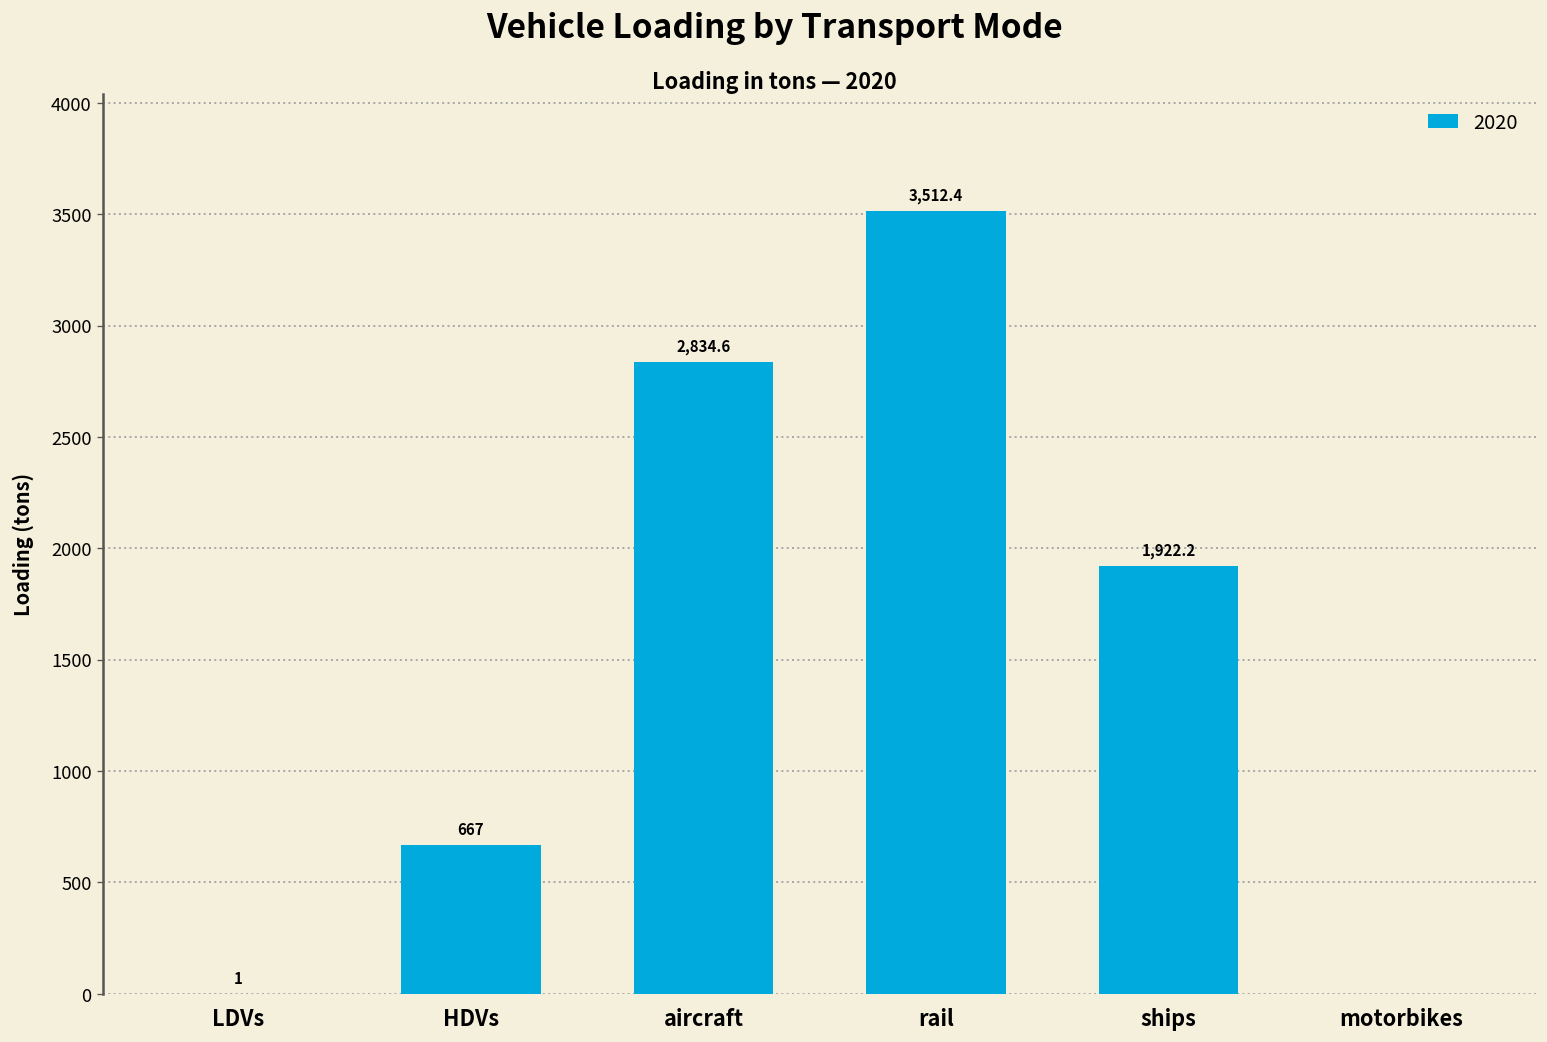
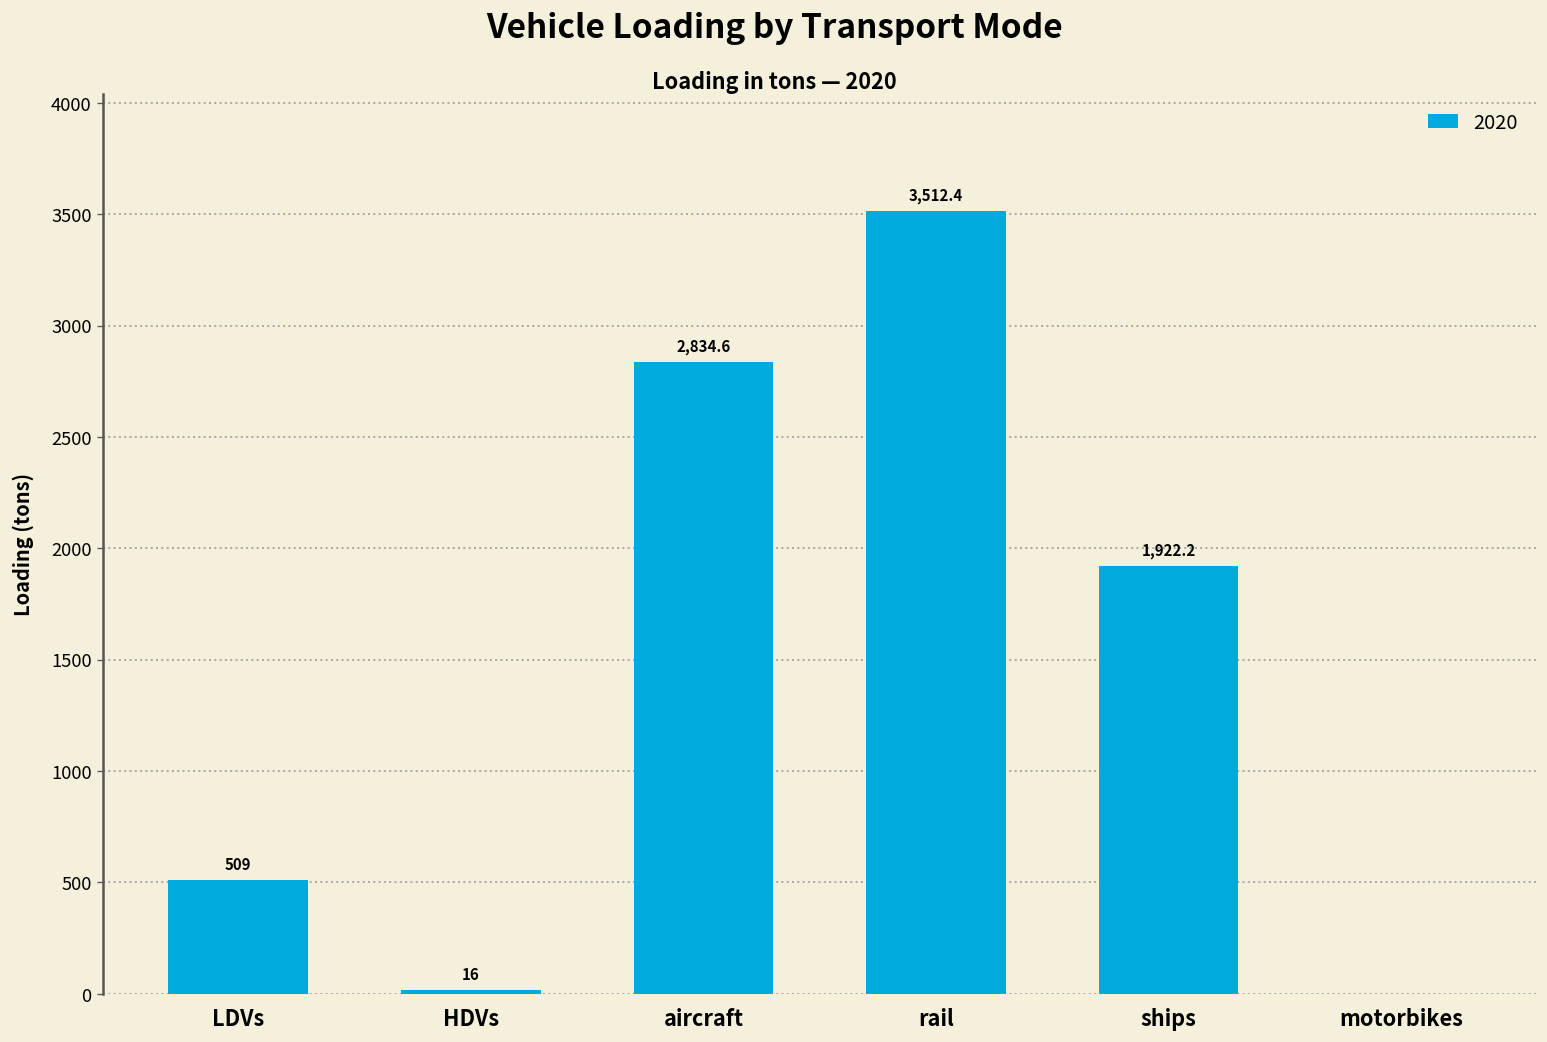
  {
-   "LDVs": "1",
-   "HDVs": "667",
+   "LDVs": "509",
+   "HDVs": "16",
    "aircraft": "2,834.6",
    "rail": "3,512.4",
    "ships": "1,922.2"
  }
